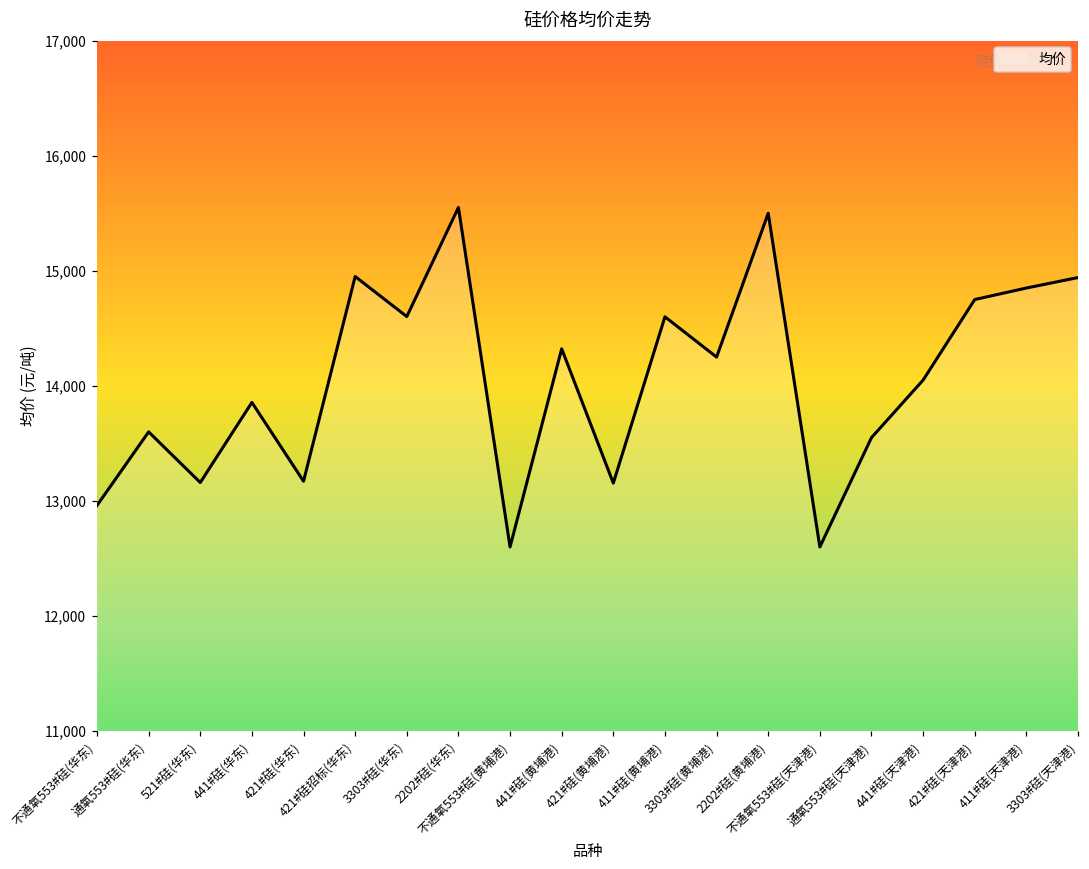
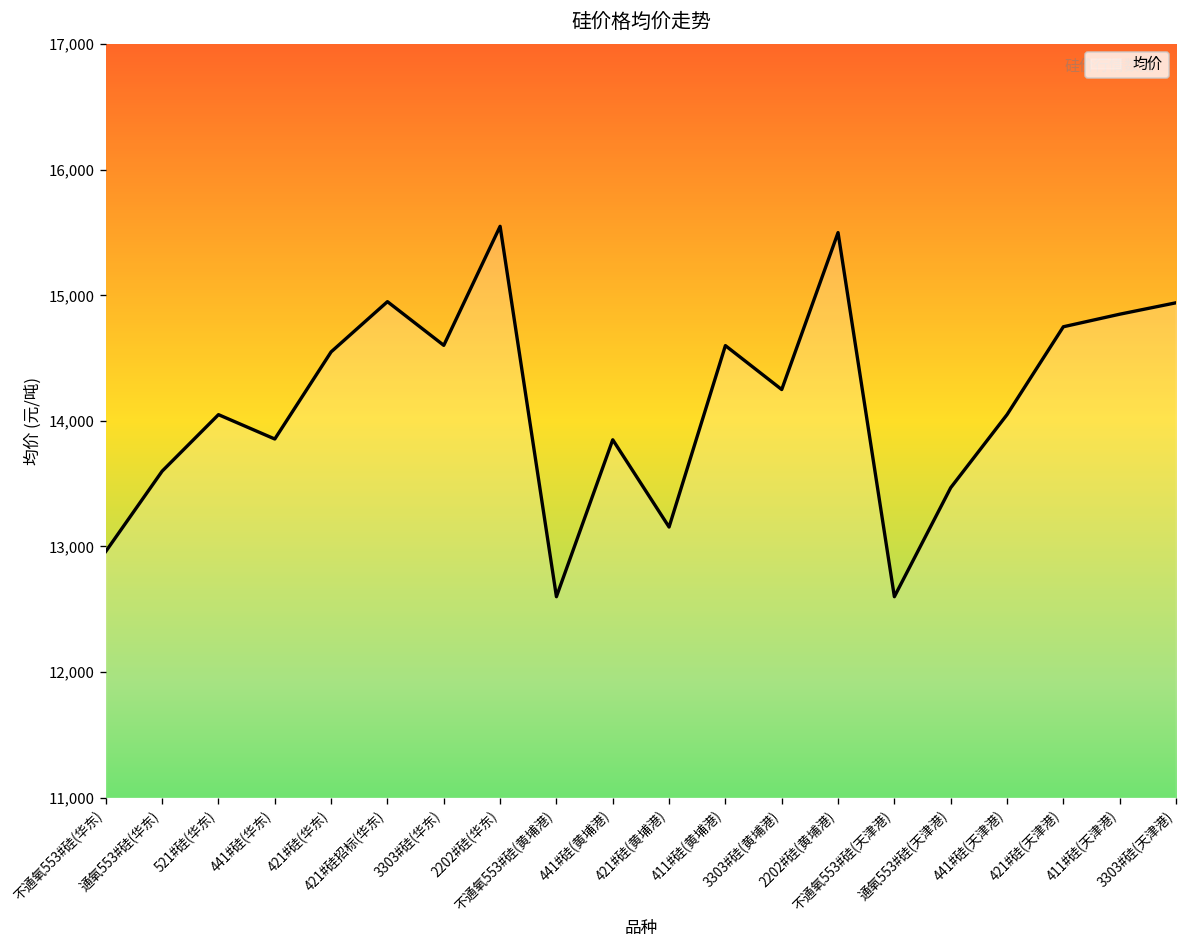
  {
    "不通氧553#硅(华东)": "12,960",
    "通氧553#硅(华东)": "13,600",
-   "521#硅(华东)": "13,160",
+   "521#硅(华东)": "14,050",
    "441#硅(华东)": "13,860",
-   "421#硅(华东)": "13,170",
+   "421#硅(华东)": "14,550",
    "421#硅招标(华东)": "14,950",
    "3303#硅(华东)": "14,600",
    "2202#硅(华东)": "15,550",
    "不通氧553#硅(黄埔港)": "12,600",
-   "441#硅(黄埔港)": "14,320",
+   "441#硅(黄埔港)": "13,850",
    "421#硅(黄埔港)": "13,160",
    "411#硅(黄埔港)": "14,600",
    "3303#硅(黄埔港)": "14,250",
    "2202#硅(黄埔港)": "15,500",
    "不通氧553#硅(天津港)": "12,600",
-   "通氧553#硅(天津港)": "13,550",
+   "通氧553#硅(天津港)": "13,470",
    "441#硅(天津港)": "14,050",
    "421#硅(天津港)": "14,750",
    "411#硅(天津港)": "14,850",
    "3303#硅(天津港)": "14,940"
  }
